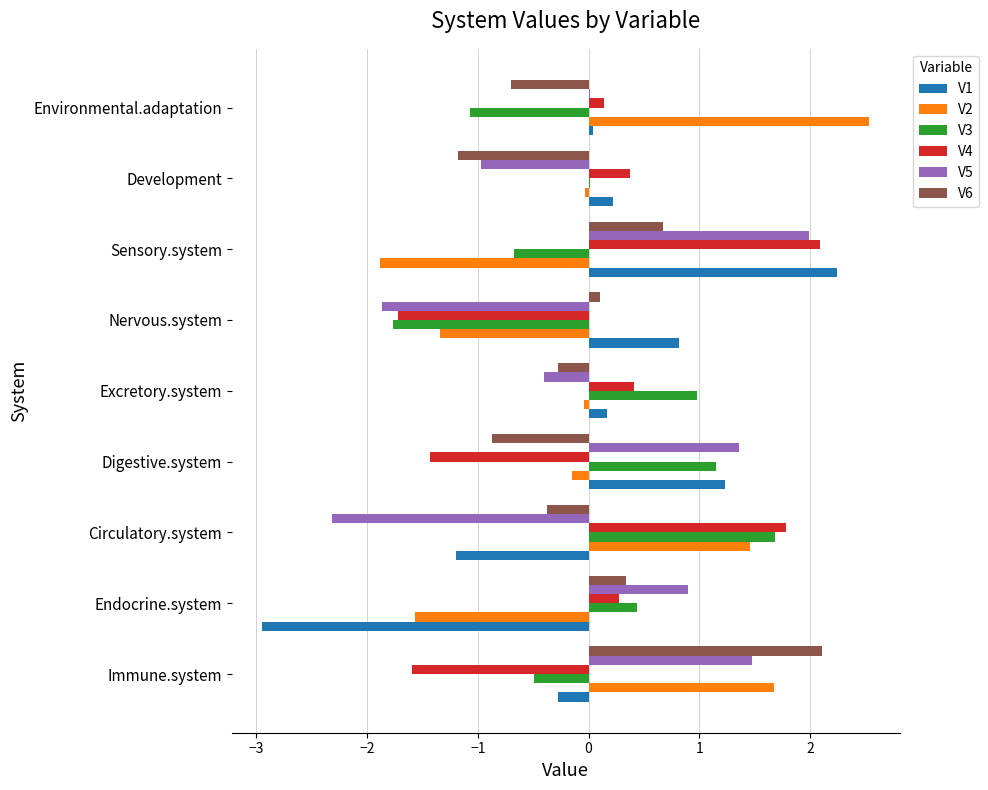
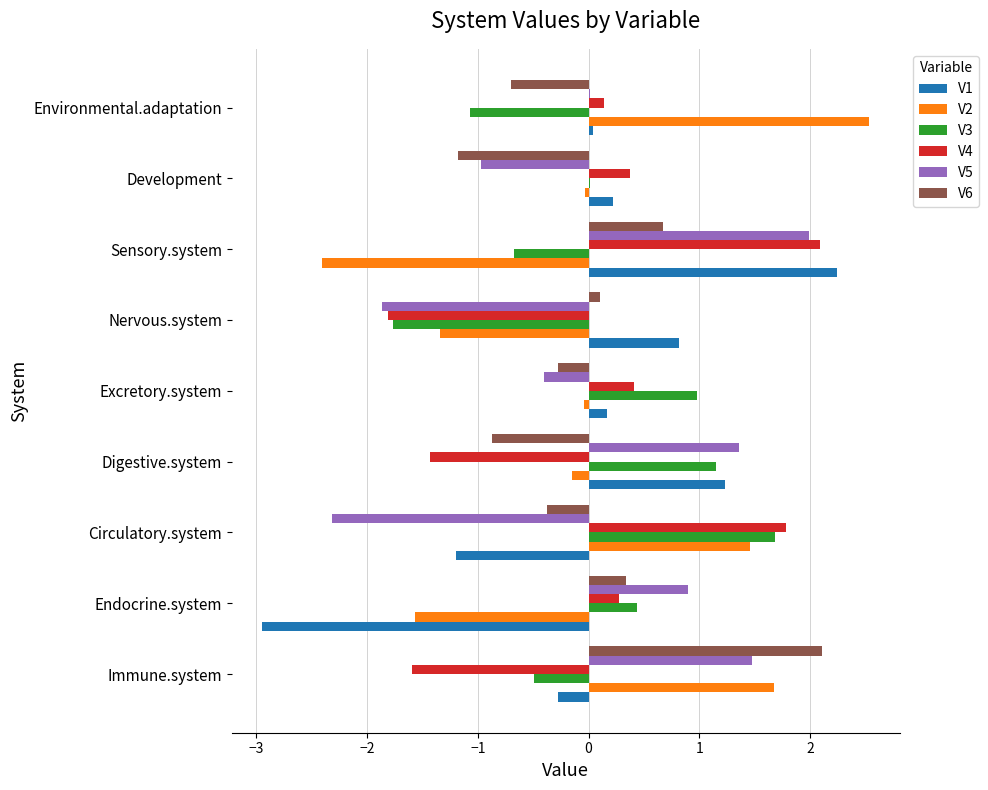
  {
    "V1": {
      "Environmental.adaptation": 0.04,
      "Development": 0.22,
      "Sensory.system": 2.24,
      "Nervous.system": 0.81,
      "Excretory.system": 0.16,
      "Digestive.system": 1.23,
      "Circulatory.system": -1.19,
      "Endocrine.system": -2.94,
      "Immune.system": -0.27
    },
    "V2": {
      "Environmental.adaptation": 2.53,
      "Development": -0.03,
-     "Sensory.system": -1.88,
+     "Sensory.system": -2.41,
      "Nervous.system": -1.34,
      "Excretory.system": -0.04,
      "Digestive.system": -0.15,
      "Circulatory.system": 1.45,
      "Endocrine.system": -1.57,
      "Immune.system": 1.67
    },
    "V3": {
      "Environmental.adaptation": -1.07,
      "Sensory.system": -0.67,
      "Nervous.system": -1.77,
      "Excretory.system": 0.98,
      "Digestive.system": 1.15,
      "Circulatory.system": 1.68,
      "Endocrine.system": 0.44,
      "Immune.system": -0.49
    },
    "V4": {
      "Environmental.adaptation": 0.14,
      "Development": 0.37,
      "Sensory.system": 2.09,
-     "Nervous.system": -1.72,
+     "Nervous.system": -1.81,
      "Excretory.system": 0.41,
      "Digestive.system": -1.43,
      "Circulatory.system": 1.78,
      "Endocrine.system": 0.28,
      "Immune.system": -1.59
    },
    "V5": {
      "Development": -0.97,
      "Sensory.system": 1.99,
      "Nervous.system": -1.86,
      "Excretory.system": -0.40,
      "Digestive.system": 1.35,
      "Circulatory.system": -2.31,
      "Endocrine.system": 0.90,
      "Immune.system": 1.47
    },
    "V6": {
      "Environmental.adaptation": -0.70,
      "Development": -1.18,
      "Sensory.system": 0.67,
      "Nervous.system": 0.10,
      "Excretory.system": -0.27,
      "Digestive.system": -0.88,
      "Circulatory.system": -0.37,
      "Endocrine.system": 0.34,
      "Immune.system": 2.11
    }
  }
